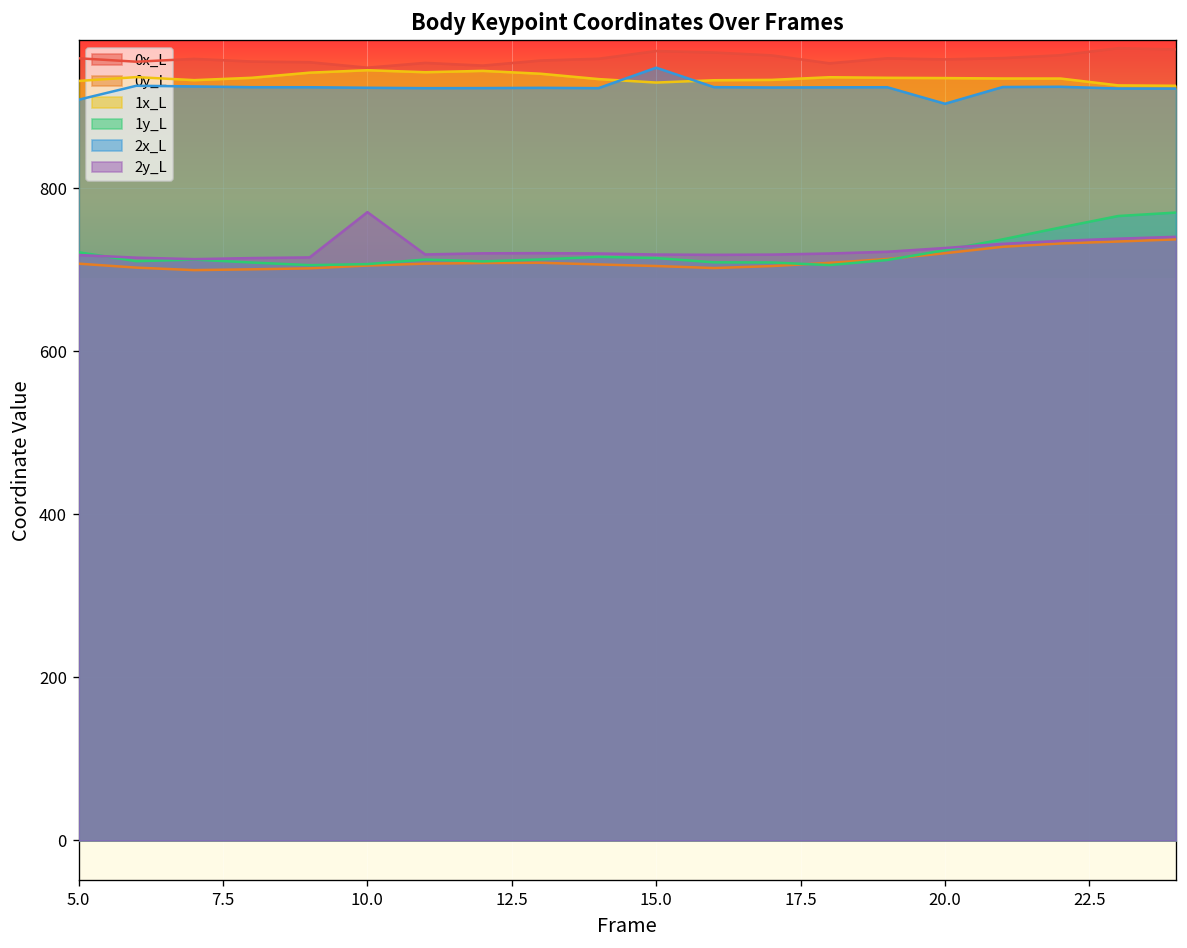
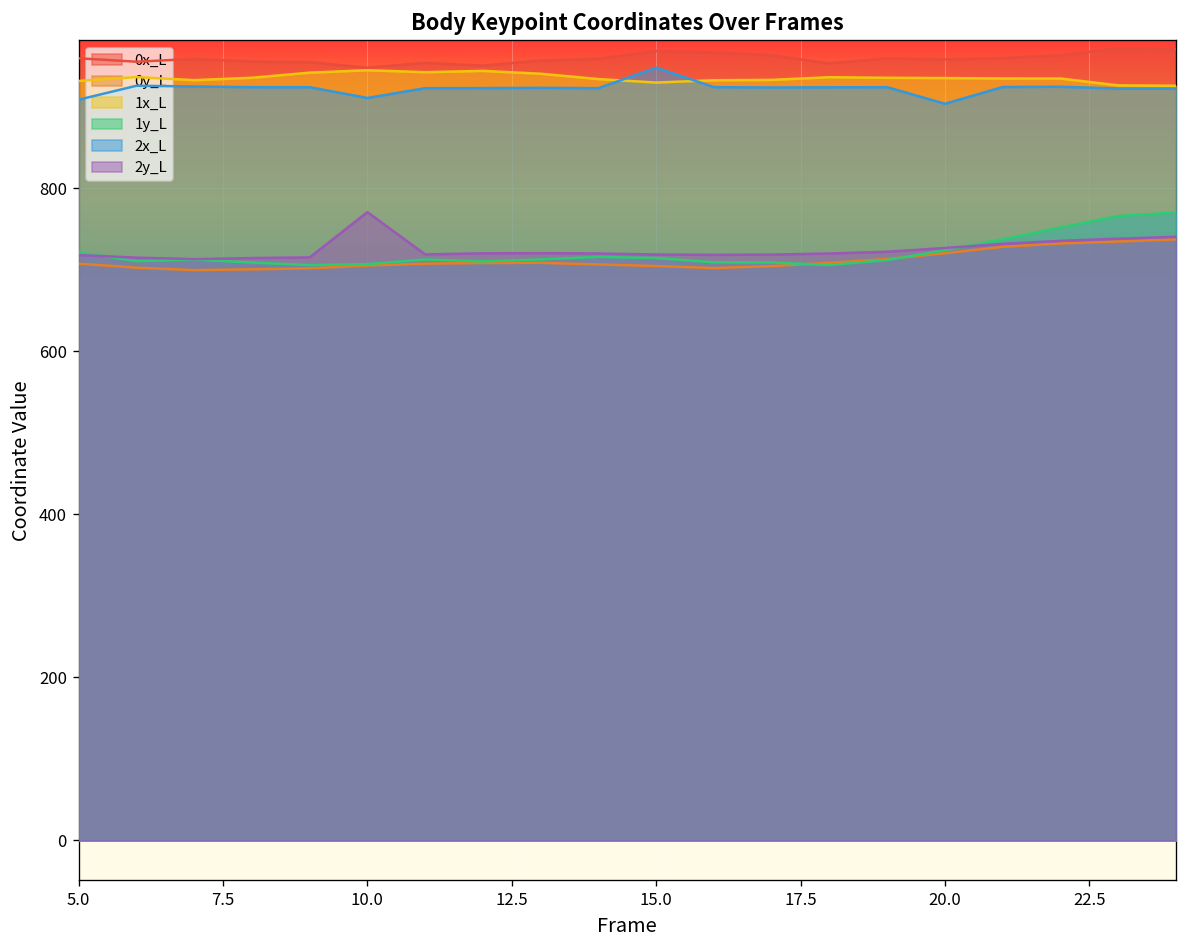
  {
    "1y_L": {
      "15.0": 710
    },
    "2x_L": {
      "5.0": 910,
-     "10.0": 920,
+     "10.0": 910,
      "15.0": 950,
      "20.0": 900
    },
    "2y_L": {
      "10.0": 770,
      "15.0": 720
    }
  }
